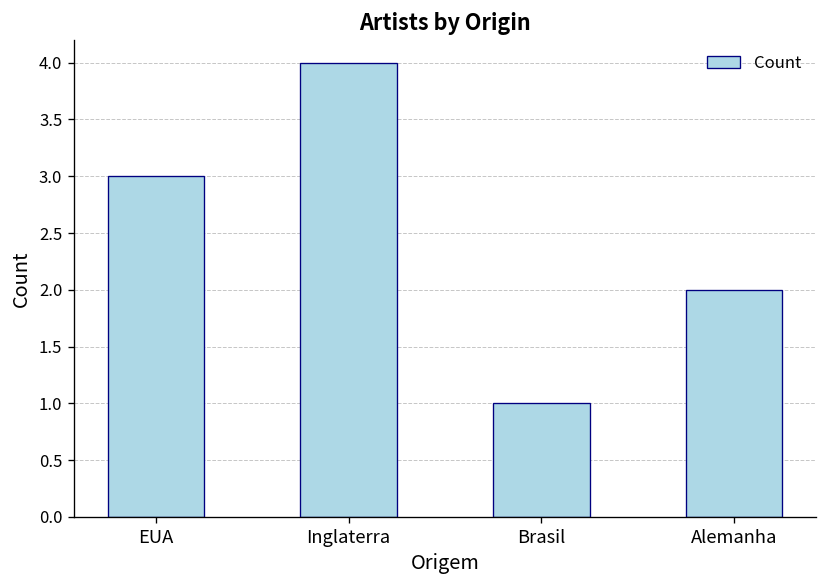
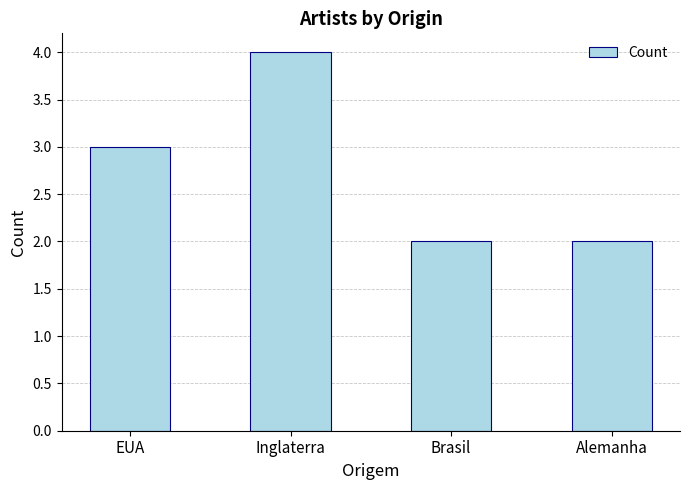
  {
    "EUA": 3,
    "Inglaterra": 4,
-   "Brasil": 1,
+   "Brasil": 2,
    "Alemanha": 2
  }
